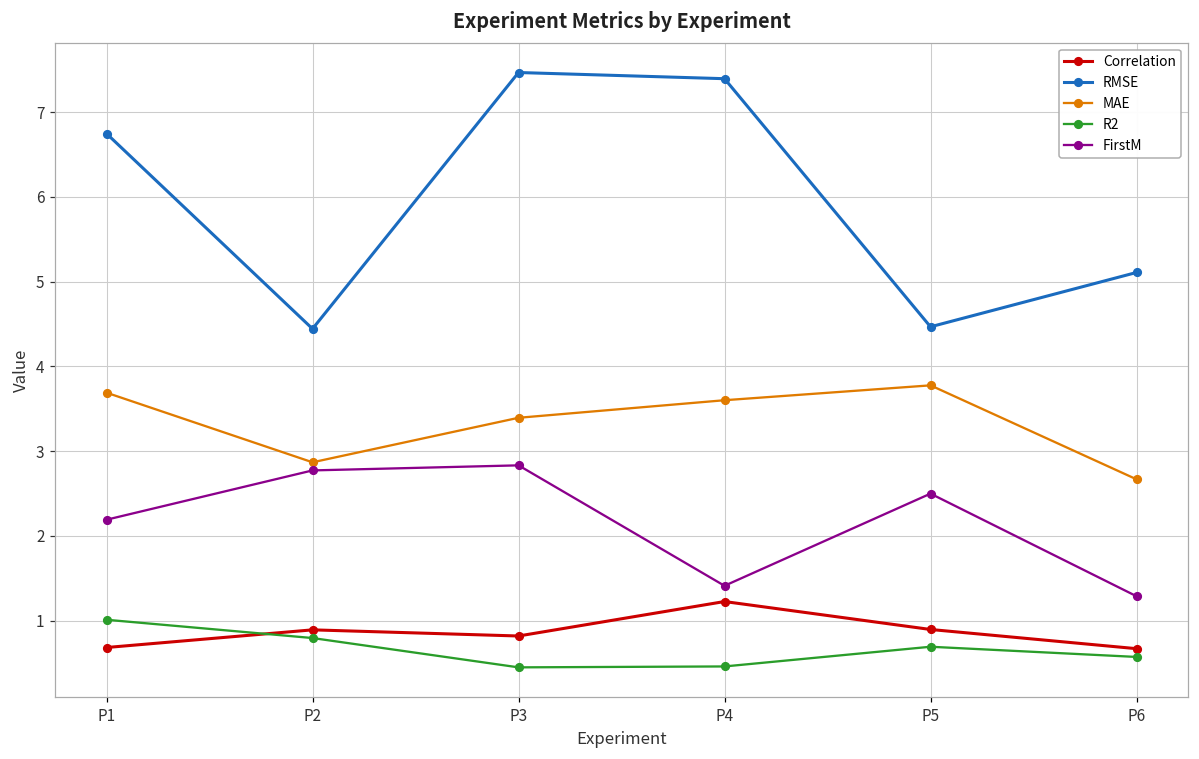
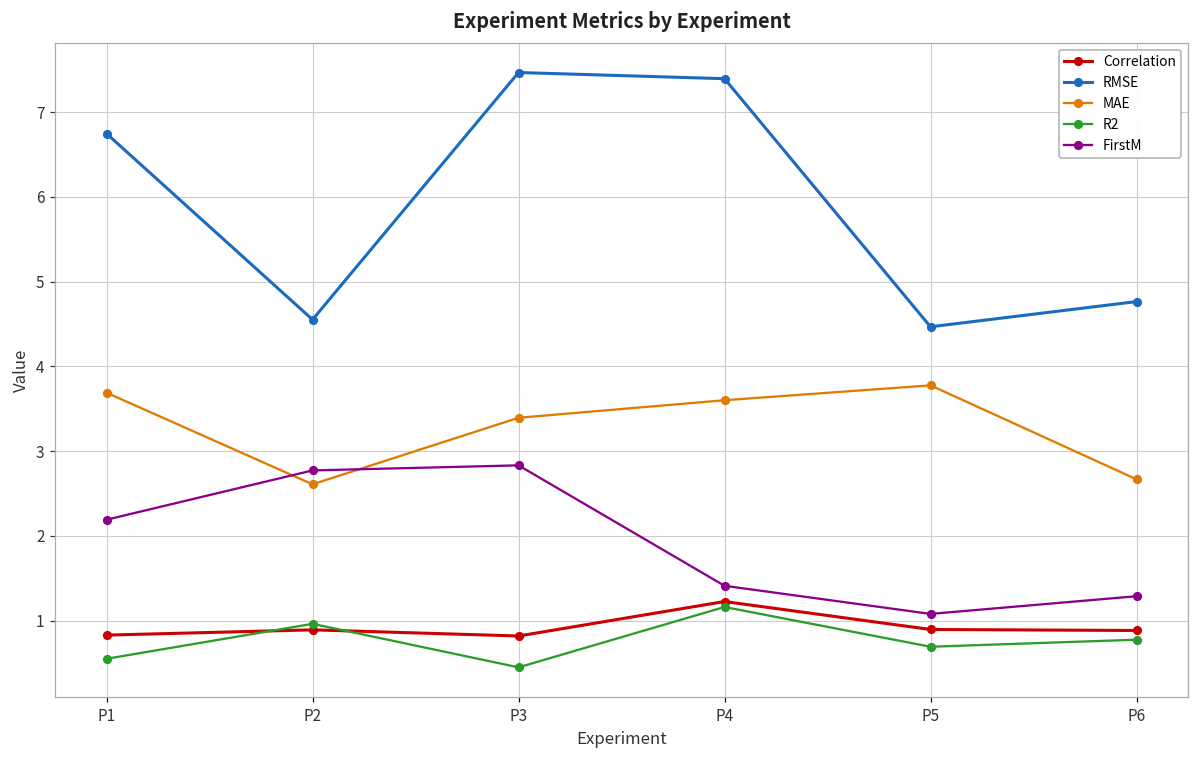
  {
    "Correlation": {
-     "P1": 0.7,
+     "P1": 0.8,
      "P2": 0.9,
      "P3": 0.8,
      "P4": 1.2,
      "P5": 0.9,
-     "P6": 0.7
+     "P6": 0.9
    },
    "RMSE": {
      "P1": 6.7,
-     "P2": 4.4,
+     "P2": 4.6,
      "P3": 7.5,
      "P4": 7.4,
      "P5": 4.5,
-     "P6": 5.1
+     "P6": 4.8
    },
    "MAE": {
      "P1": 3.7,
-     "P2": 2.9,
+     "P2": 2.6,
      "P3": 3.4,
      "P4": 3.6,
      "P5": 3.8,
      "P6": 2.7
    },
    "R2": {
-     "P1": 1.0,
-     "P2": 0.8,
+     "P1": 0.6,
+     "P2": 1.0,
      "P3": 0.4,
-     "P4": 0.5,
+     "P4": 1.2,
      "P5": 0.7,
-     "P6": 0.6
+     "P6": 0.8
    },
    "FirstM": {
      "P1": 2.2,
      "P2": 2.8,
      "P3": 2.8,
      "P4": 1.4,
-     "P5": 2.5,
+     "P5": 1.1,
      "P6": 1.3
    }
  }
